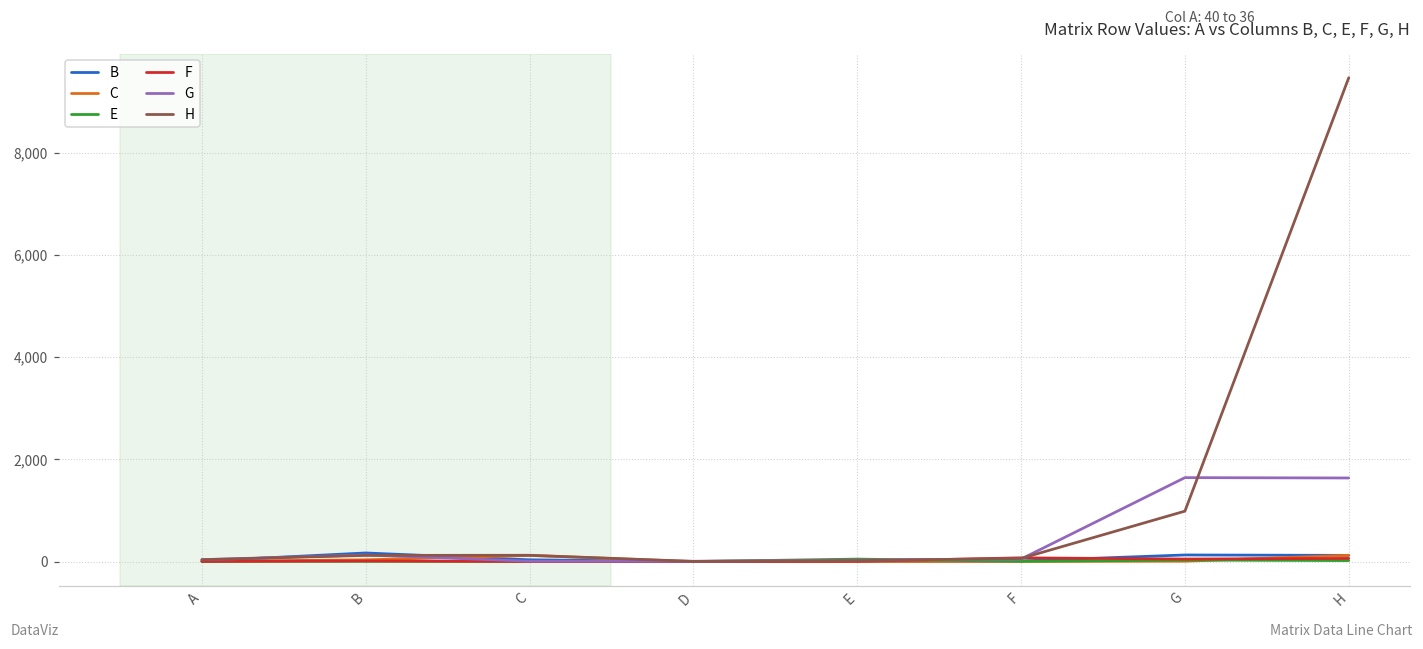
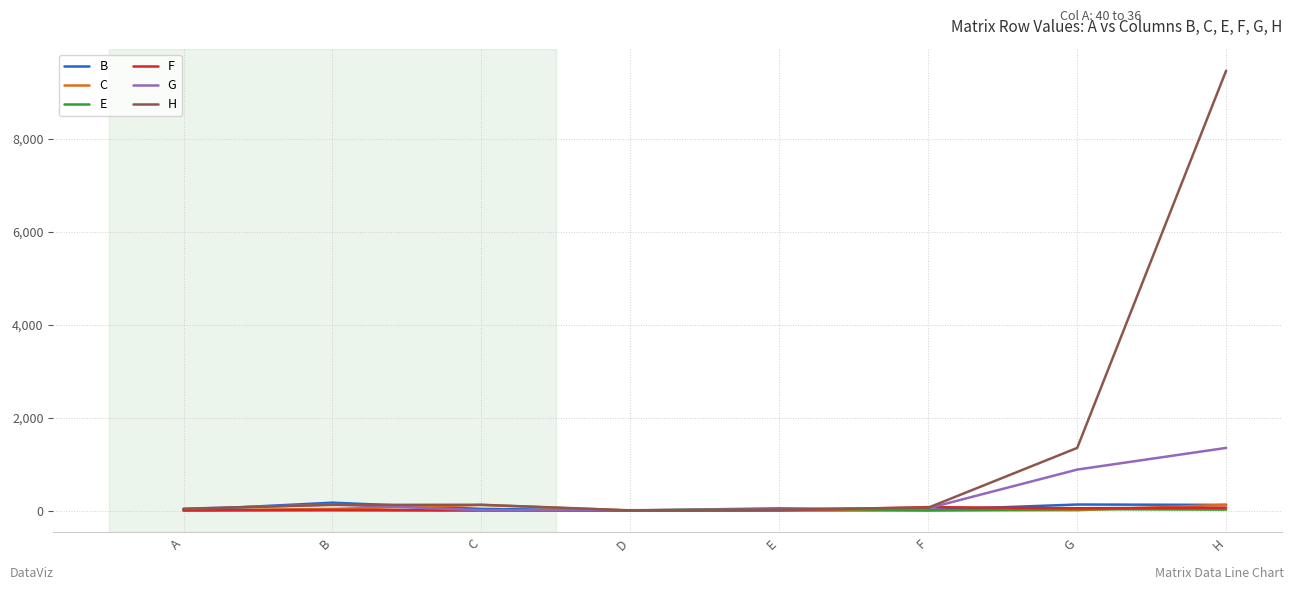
  {
    "B": {
      "G": "100"
    },
    "G": {
-     "G": "1,600",
-     "H": "1,600"
+     "G": "900",
+     "H": "1,300"
    },
    "H": {
-     "G": "1,000",
+     "G": "1,300",
      "H": "9,500"
    }
  }
